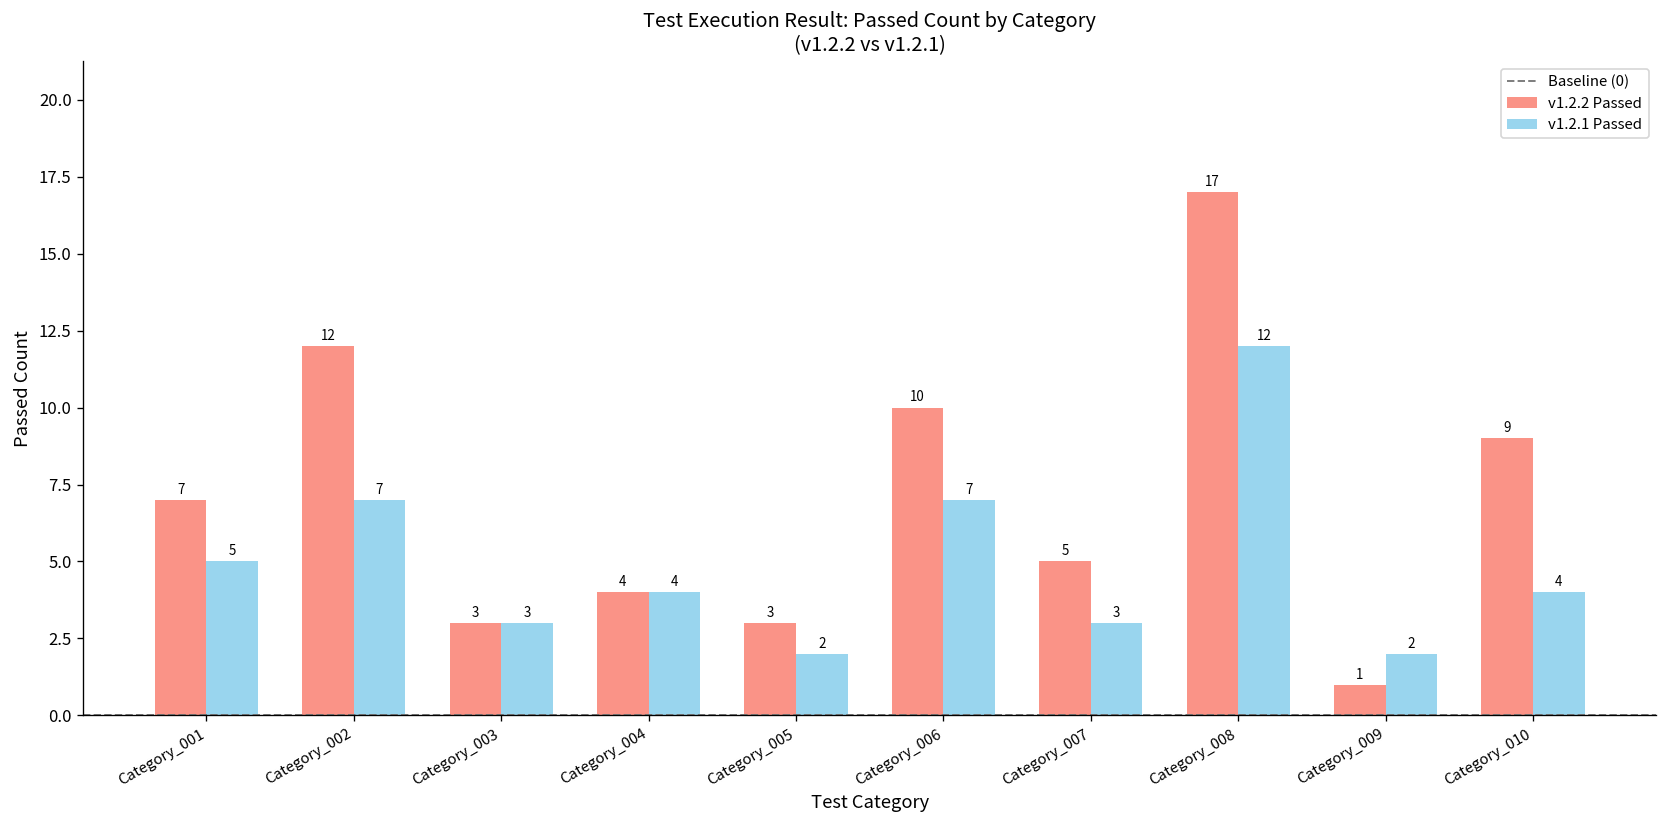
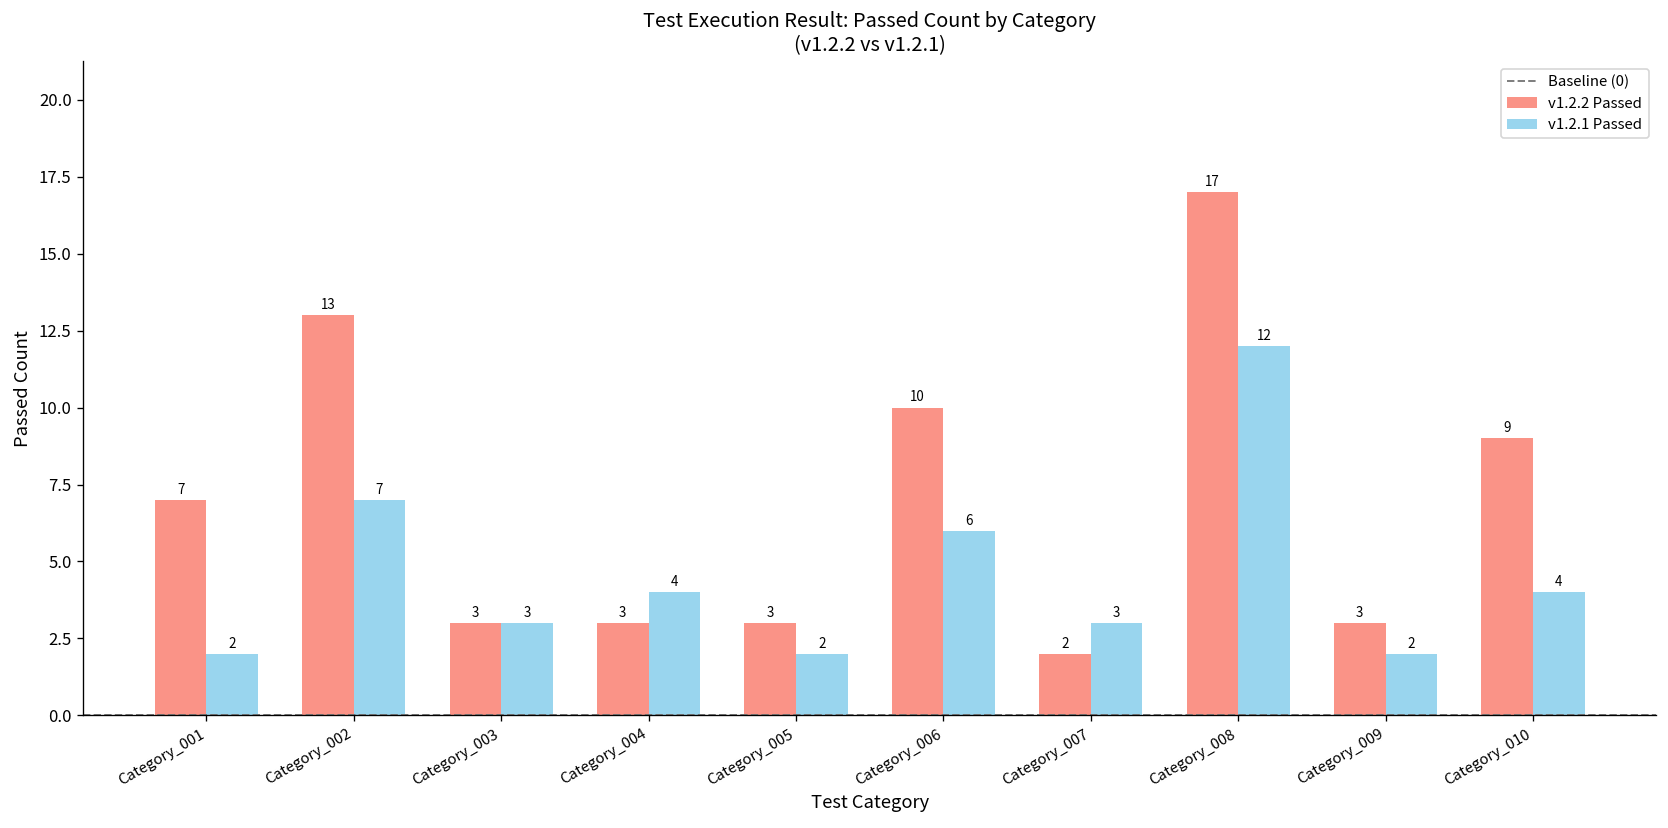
  {
    "v1.2.2 Passed": {
      "Category_001": 7,
-     "Category_002": 12,
+     "Category_002": 13,
      "Category_003": 3,
-     "Category_004": 4,
+     "Category_004": 3,
      "Category_005": 3,
      "Category_006": 10,
-     "Category_007": 5,
+     "Category_007": 2,
      "Category_008": 17,
-     "Category_009": 1,
+     "Category_009": 3,
      "Category_010": 9
    },
    "v1.2.1 Passed": {
-     "Category_001": 5,
+     "Category_001": 2,
      "Category_002": 7,
      "Category_003": 3,
      "Category_004": 4,
      "Category_005": 2,
-     "Category_006": 7,
+     "Category_006": 6,
      "Category_007": 3,
      "Category_008": 12,
      "Category_009": 2,
      "Category_010": 4
    }
  }
